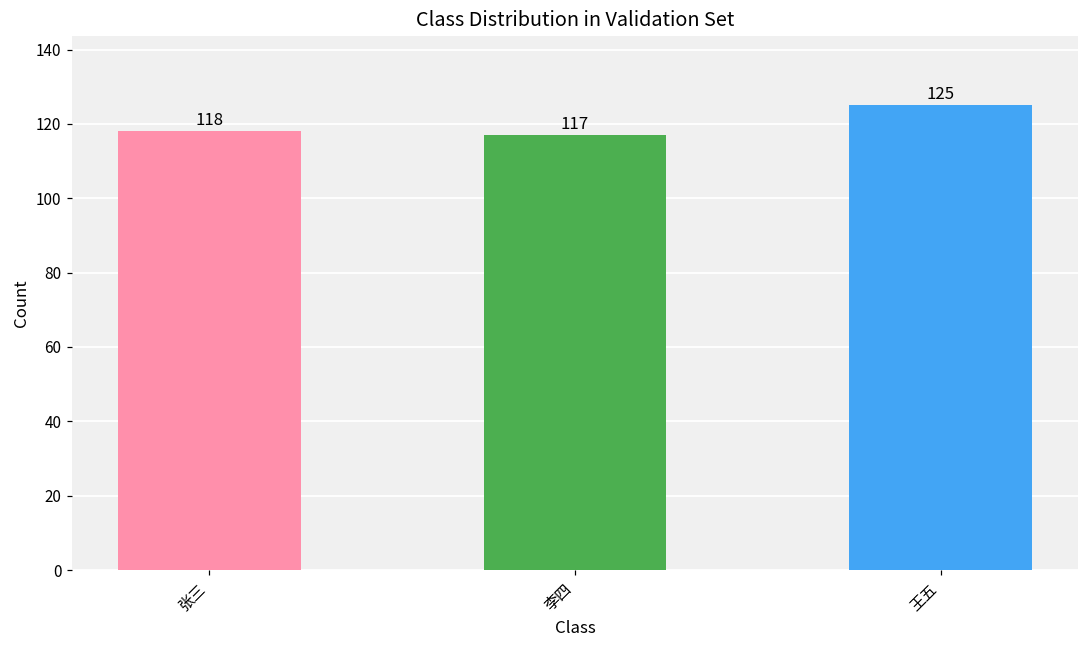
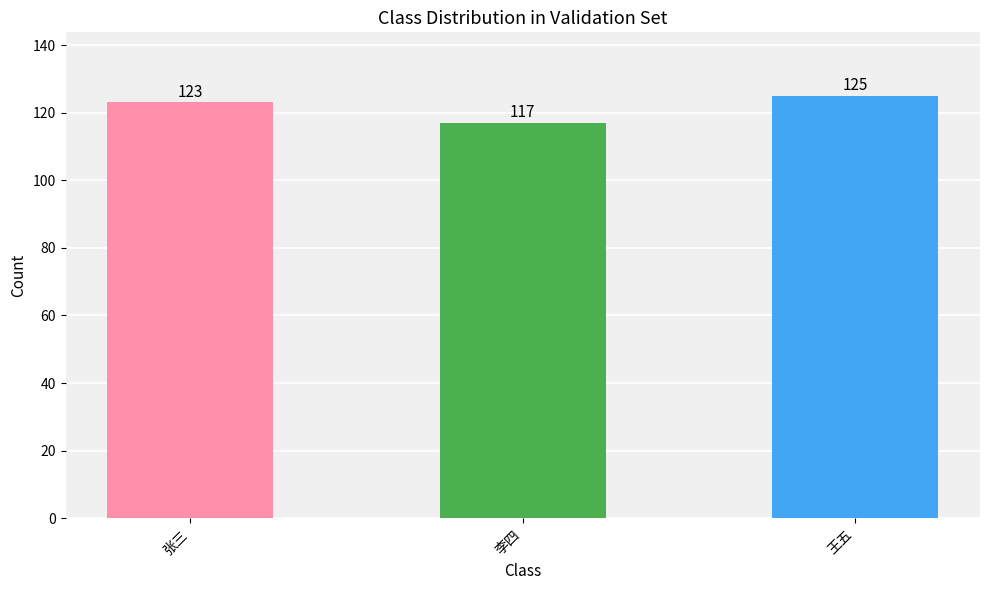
  {
-   "张三": 118,
+   "张三": 123,
    "李四": 117,
    "王五": 125
  }
